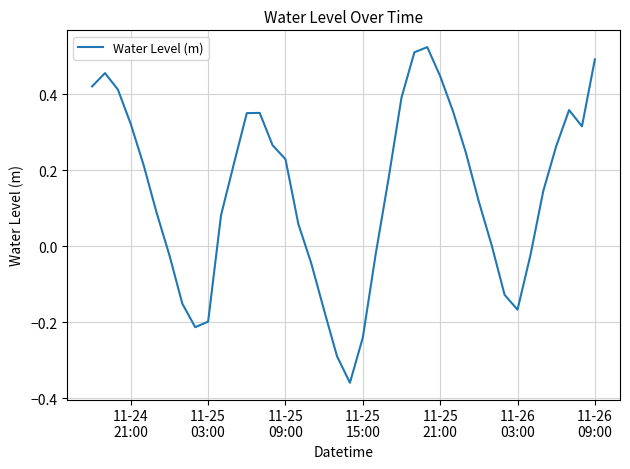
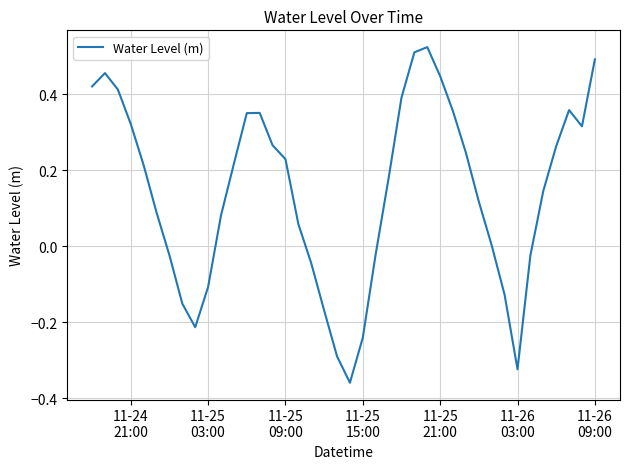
  {
    "11-24 21:00": 0.32,
-   "11-25 03:00": -0.20,
+   "11-25 03:00": -0.11,
    "11-25 09:00": 0.23,
    "11-25 15:00": -0.24,
    "11-25 21:00": 0.45,
-   "11-26 03:00": -0.17,
+   "11-26 03:00": -0.32,
    "11-26 09:00": 0.49
  }
